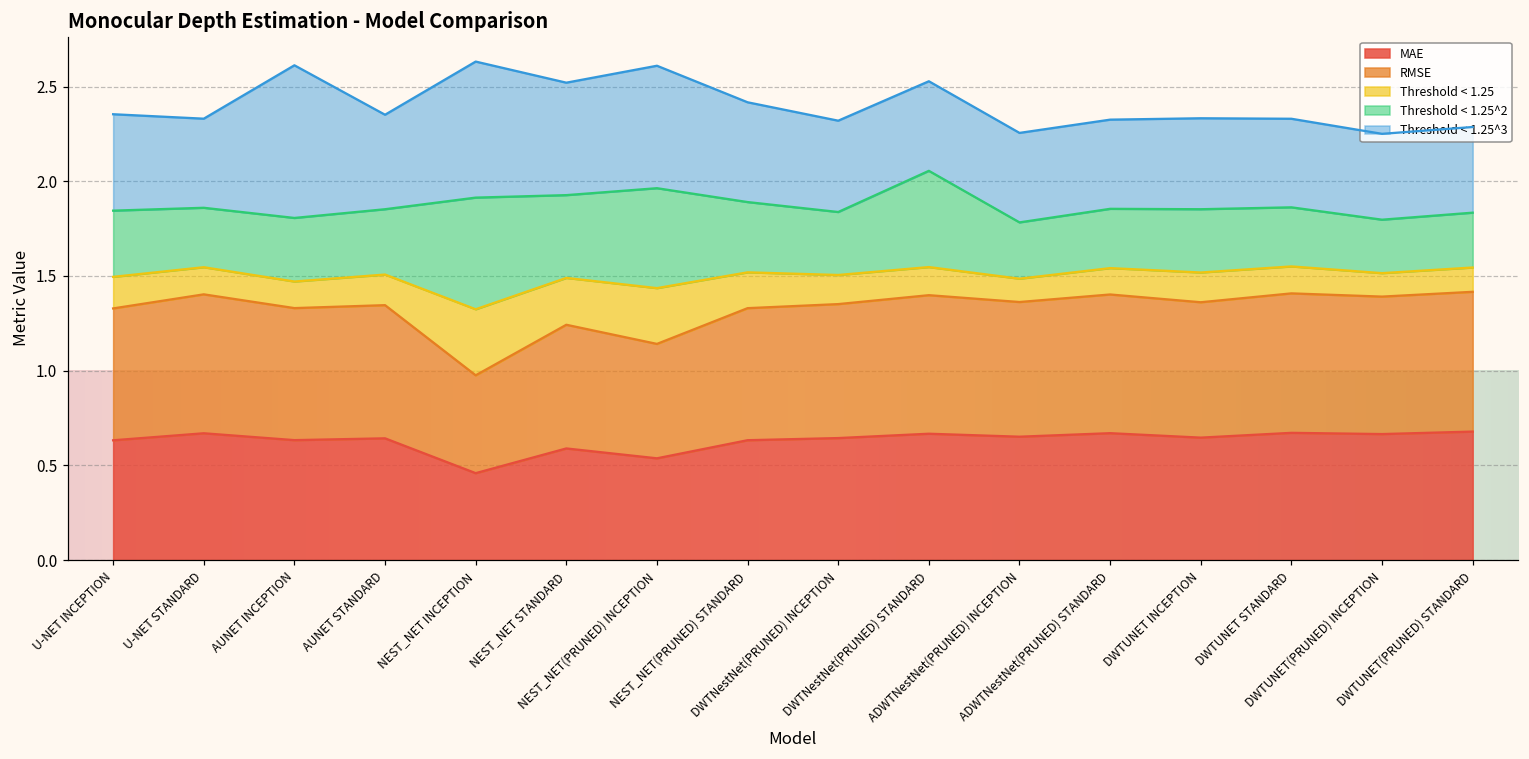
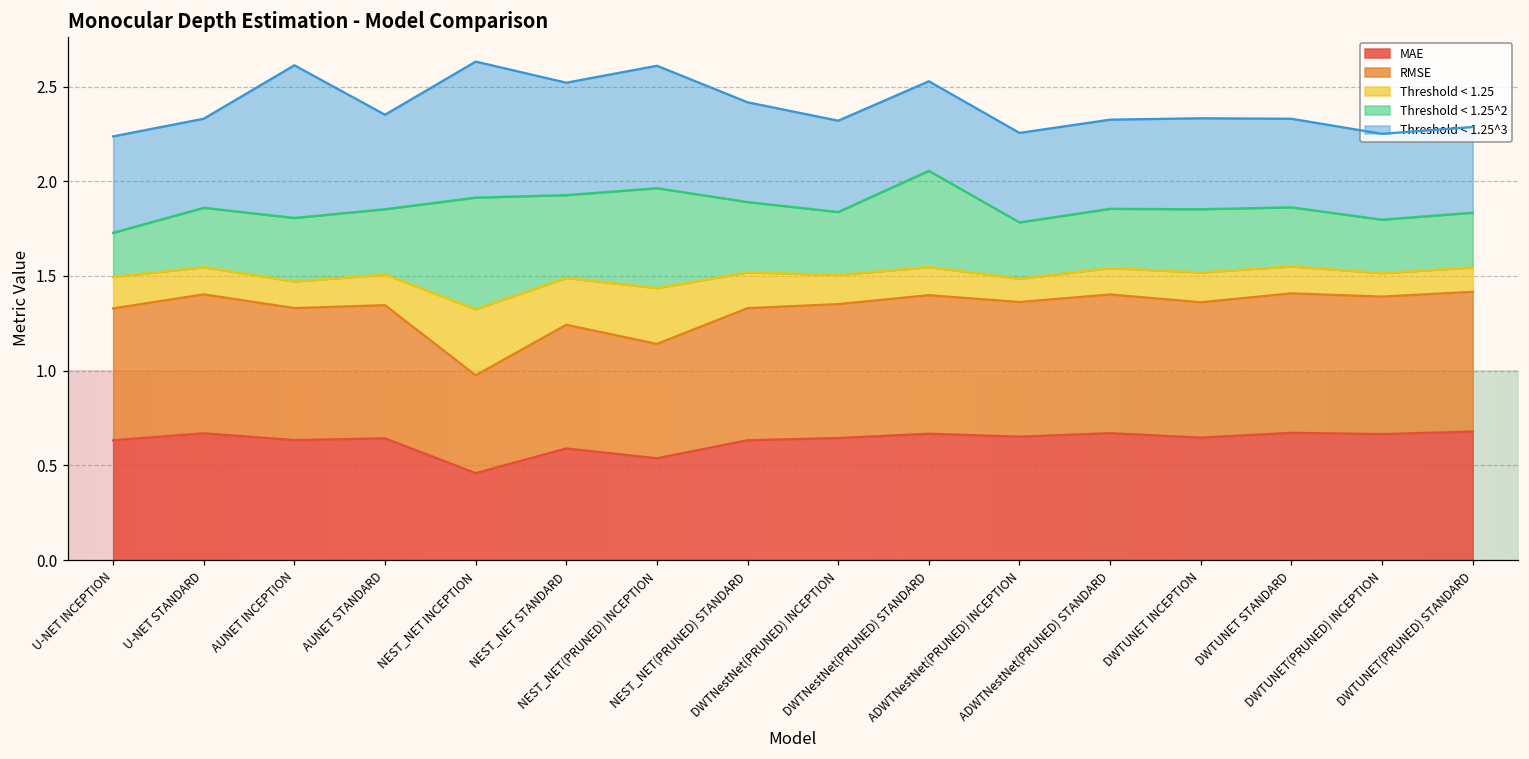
  {
    "Threshold < 1.25": {
      "U-NET INCEPTION": 0.17,
      "U-NET STANDARD": 0.14,
      "AUNET INCEPTION": 0.14,
      "AUNET STANDARD": 0.16,
      "NEST_NET INCEPTION": 0.35,
      "NEST_NET STANDARD": 0.25,
      "NEST_NET(PRUNED) INCEPTION": 0.29,
      "NEST_NET(PRUNED) STANDARD": 0.19,
      "DWTNestNet(PRUNED) INCEPTION": 0.15,
      "DWTNestNet(PRUNED) STANDARD": 0.15,
      "ADWTNestNet(PRUNED) INCEPTION": 0.12,
      "ADWTNestNet(PRUNED) STANDARD": 0.14,
      "DWTUNET INCEPTION": 0.16,
      "DWTUNET STANDARD": 0.14,
      "DWTUNET(PRUNED) INCEPTION": 0.12,
      "DWTUNET(PRUNED) STANDARD": 0.13
    },
    "Threshold < 1.25^2": {
-     "U-NET INCEPTION": 0.35,
+     "U-NET INCEPTION": 0.23,
      "U-NET STANDARD": 0.31,
      "AUNET INCEPTION": 0.34,
      "AUNET STANDARD": 0.34,
      "NEST_NET INCEPTION": 0.59,
      "NEST_NET STANDARD": 0.44,
      "NEST_NET(PRUNED) INCEPTION": 0.53,
      "NEST_NET(PRUNED) STANDARD": 0.37,
      "DWTNestNet(PRUNED) INCEPTION": 0.33,
      "DWTNestNet(PRUNED) STANDARD": 0.51,
      "ADWTNestNet(PRUNED) INCEPTION": 0.30,
      "ADWTNestNet(PRUNED) STANDARD": 0.31,
      "DWTUNET INCEPTION": 0.33,
      "DWTUNET STANDARD": 0.31,
      "DWTUNET(PRUNED) INCEPTION": 0.28,
      "DWTUNET(PRUNED) STANDARD": 0.29
    },
    "Threshold < 1.25^3": {
      "U-NET INCEPTION": 0.51,
      "U-NET STANDARD": 0.47,
      "AUNET INCEPTION": 0.81,
      "AUNET STANDARD": 0.50,
      "NEST_NET INCEPTION": 0.72,
      "NEST_NET STANDARD": 0.59,
      "NEST_NET(PRUNED) INCEPTION": 0.65,
      "NEST_NET(PRUNED) STANDARD": 0.53,
      "DWTNestNet(PRUNED) INCEPTION": 0.48,
      "DWTNestNet(PRUNED) STANDARD": 0.47,
      "ADWTNestNet(PRUNED) INCEPTION": 0.47,
      "ADWTNestNet(PRUNED) STANDARD": 0.47,
      "DWTUNET INCEPTION": 0.48,
      "DWTUNET STANDARD": 0.47,
      "DWTUNET(PRUNED) INCEPTION": 0.45
    }
  }
